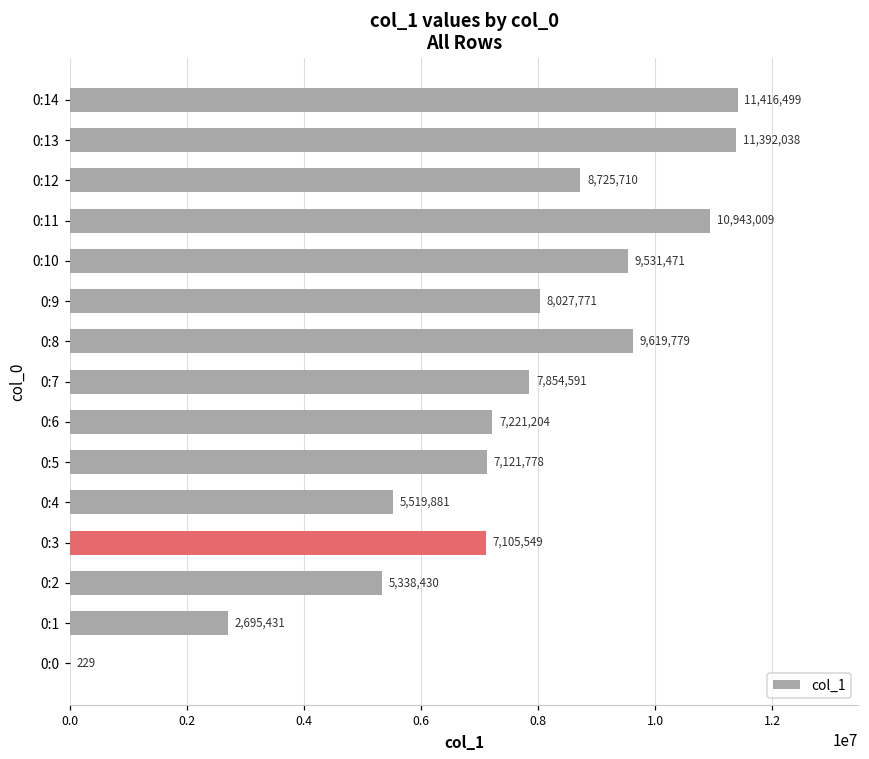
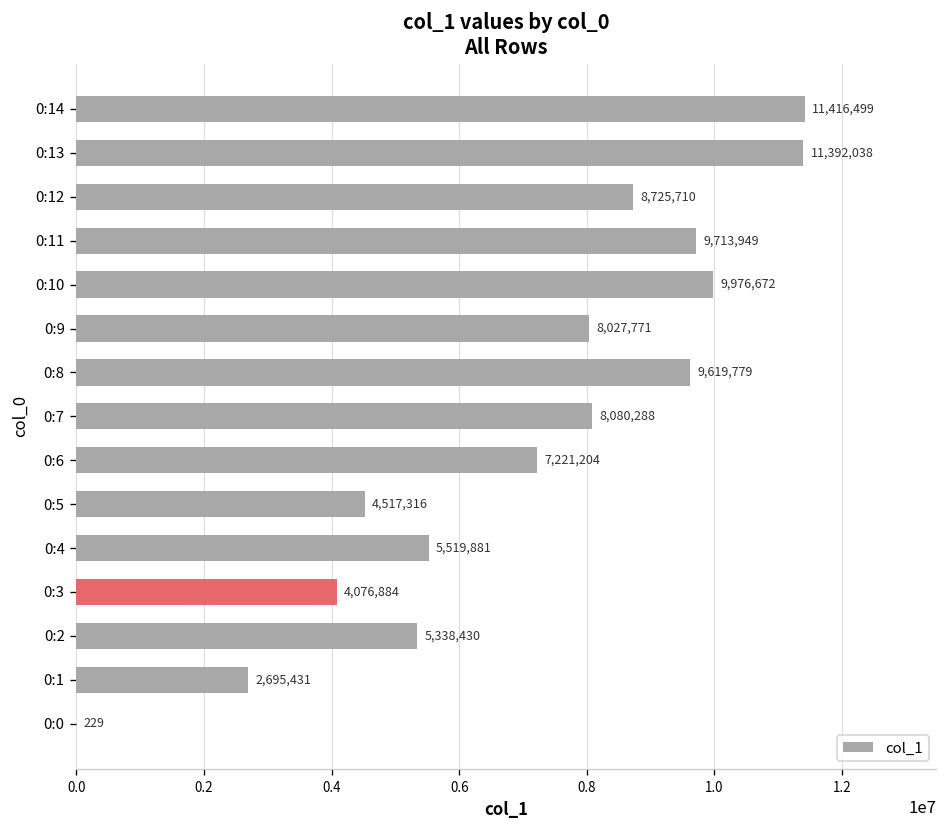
  {
    "0:14": "11,416,499",
    "0:13": "11,392,038",
    "0:12": "8,725,710",
-   "0:11": "10,943,009",
-   "0:10": "9,531,471",
+   "0:11": "9,713,949",
+   "0:10": "9,976,672",
    "0:9": "8,027,771",
    "0:8": "9,619,779",
-   "0:7": "7,854,591",
+   "0:7": "8,080,288",
    "0:6": "7,221,204",
-   "0:5": "7,121,778",
+   "0:5": "4,517,316",
    "0:4": "5,519,881",
-   "0:3": "7,105,549",
+   "0:3": "4,076,884",
    "0:2": "5,338,430",
    "0:1": "2,695,431",
    "0:0": "229"
  }
